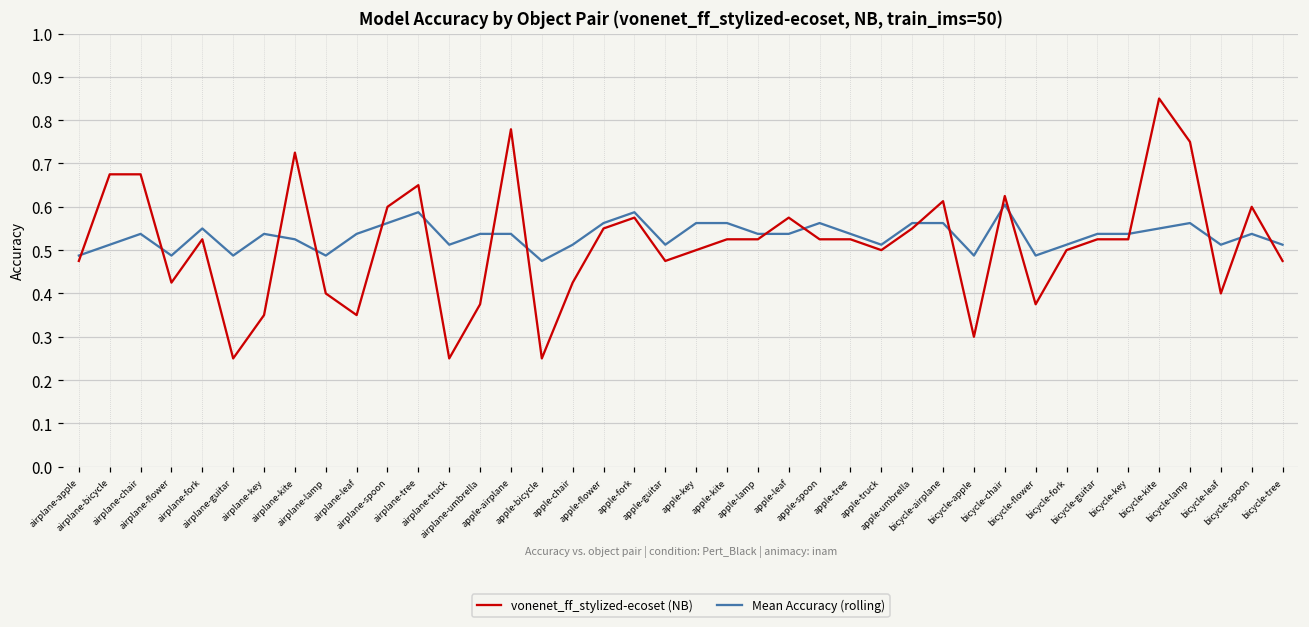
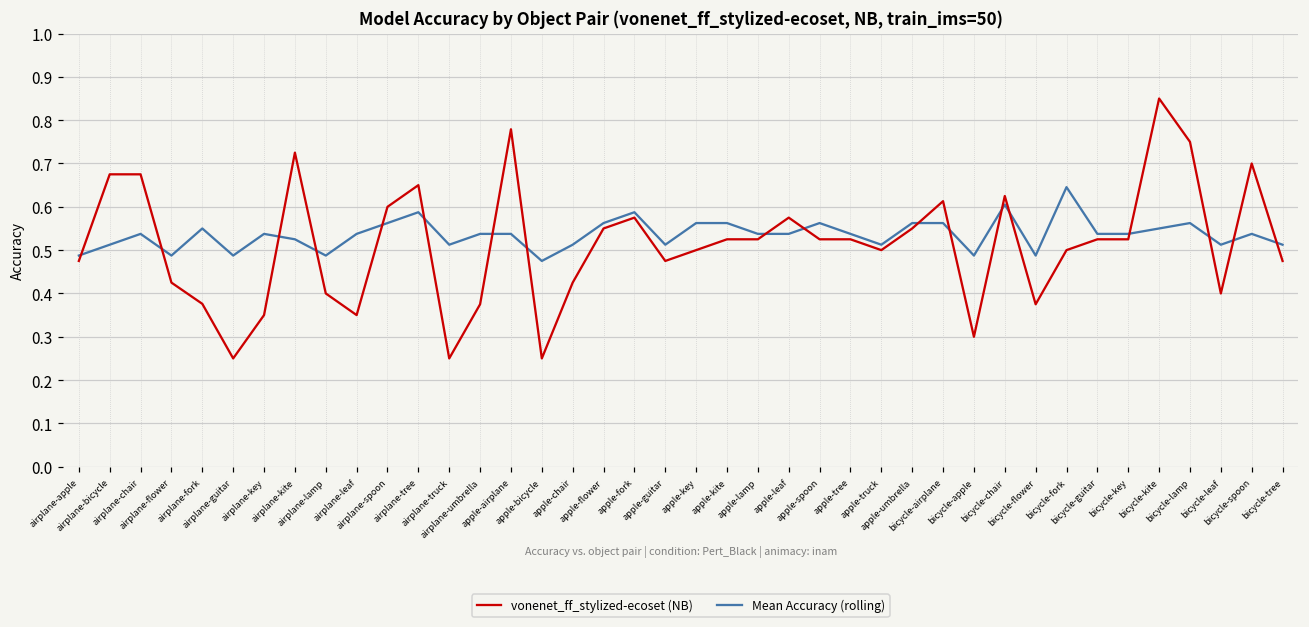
  {
    "vonenet_ff_stylized-ecoset (NB)": {
      "airplane-apple": 0.48,
      "airplane-bicycle": 0.68,
      "airplane-chair": 0.68,
      "airplane-flower": 0.43,
-     "airplane-fork": 0.53,
+     "airplane-fork": 0.38,
      "airplane-guitar": 0.25,
      "airplane-key": 0.35,
      "airplane-kite": 0.73,
      "airplane-lamp": 0.40,
      "airplane-leaf": 0.35,
      "airplane-spoon": 0.60,
      "airplane-tree": 0.65,
      "airplane-truck": 0.25,
      "airplane-umbrella": 0.38,
      "apple-airplane": 0.78,
      "apple-bicycle": 0.25,
      "apple-chair": 0.43,
      "apple-flower": 0.55,
      "apple-fork": 0.58,
      "apple-guitar": 0.48,
      "apple-key": 0.50,
      "apple-kite": 0.53,
      "apple-lamp": 0.53,
      "apple-leaf": 0.58,
      "apple-spoon": 0.53,
      "apple-tree": 0.53,
      "apple-truck": 0.50,
      "apple-umbrella": 0.55,
      "bicycle-airplane": 0.61,
      "bicycle-apple": 0.30,
      "bicycle-chair": 0.63,
      "bicycle-flower": 0.38,
      "bicycle-fork": 0.50,
      "bicycle-guitar": 0.53,
      "bicycle-key": 0.53,
      "bicycle-kite": 0.85,
      "bicycle-lamp": 0.75,
      "bicycle-leaf": 0.40,
-     "bicycle-spoon": 0.6,
+     "bicycle-spoon": 0.7,
      "bicycle-tree": 0.48
    },
    "Mean Accuracy (rolling)": {
      "airplane-apple": 0.49,
      "airplane-bicycle": 0.51,
      "airplane-chair": 0.54,
      "airplane-flower": 0.49,
      "airplane-fork": 0.55,
      "airplane-guitar": 0.49,
      "airplane-key": 0.54,
      "airplane-kite": 0.53,
      "airplane-lamp": 0.49,
      "airplane-leaf": 0.54,
      "airplane-spoon": 0.56,
      "airplane-tree": 0.59,
      "airplane-truck": 0.51,
      "airplane-umbrella": 0.54,
      "apple-airplane": 0.54,
      "apple-bicycle": 0.48,
      "apple-chair": 0.51,
      "apple-flower": 0.56,
      "apple-fork": 0.59,
      "apple-guitar": 0.51,
      "apple-key": 0.56,
      "apple-kite": 0.56,
      "apple-lamp": 0.54,
      "apple-leaf": 0.54,
      "apple-spoon": 0.56,
      "apple-tree": 0.54,
      "apple-truck": 0.51,
      "apple-umbrella": 0.56,
      "bicycle-airplane": 0.56,
      "bicycle-apple": 0.49,
      "bicycle-chair": 0.61,
      "bicycle-flower": 0.49,
-     "bicycle-fork": 0.51,
+     "bicycle-fork": 0.65,
      "bicycle-guitar": 0.54,
      "bicycle-key": 0.54,
      "bicycle-kite": 0.55,
      "bicycle-lamp": 0.56,
      "bicycle-leaf": 0.51,
      "bicycle-spoon": 0.54,
      "bicycle-tree": 0.51
    }
  }
